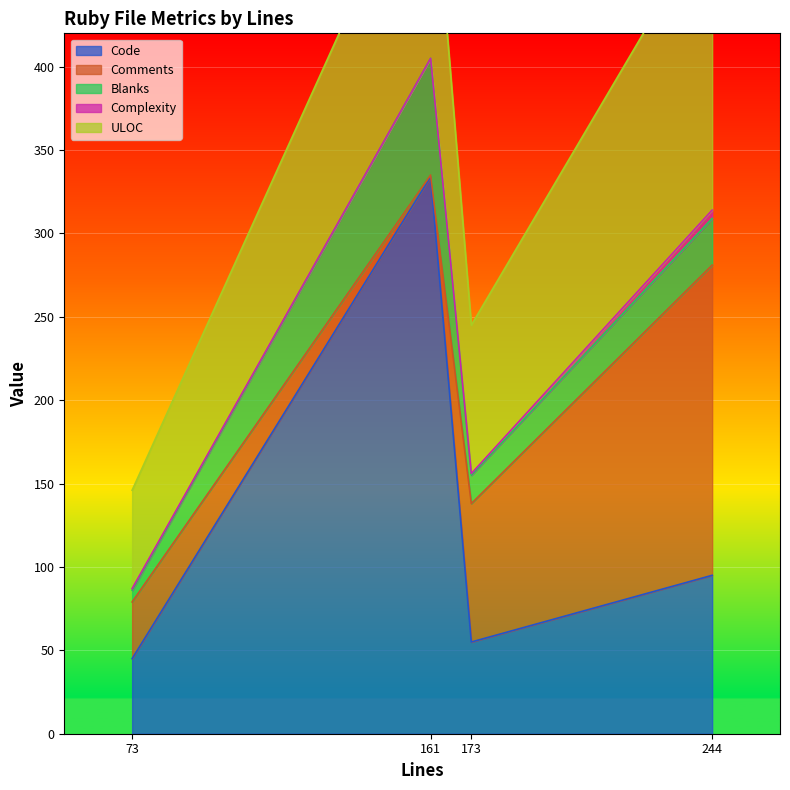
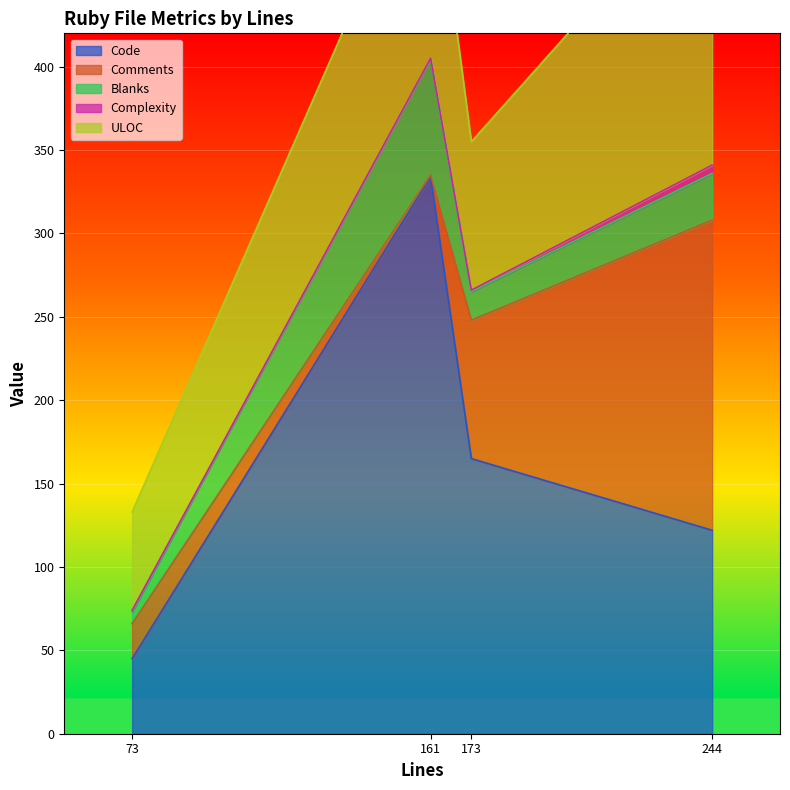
  {
    "Code": {
      "73": 45,
-     "173": 55,
-     "244": 95
+     "173": 165,
+     "244": 122
    },
    "Comments": {
-     "73": 34,
+     "73": 21,
      "173": 83,
      "244": 186
    },
    "Blanks": {
      "244": 28
    },
    "Complexity": {
      "244": 5
    },
    "ULOC": {
      "73": 59,
      "173": 89
    }
  }
